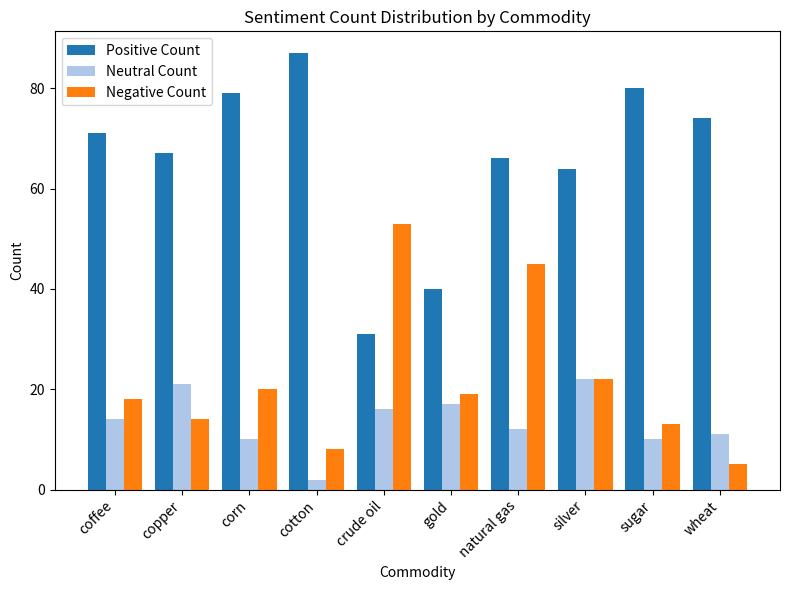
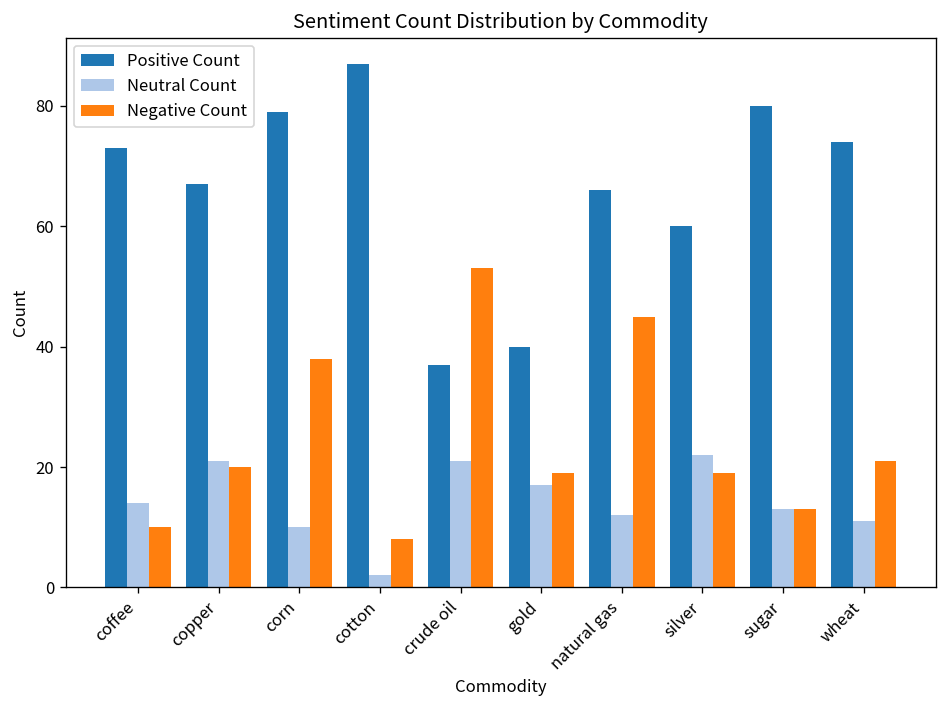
  {
    "Positive Count": {
-     "coffee": 71,
+     "coffee": 73,
      "copper": 67,
      "corn": 79,
      "cotton": 87,
-     "crude oil": 31,
+     "crude oil": 37,
      "gold": 40,
      "natural gas": 66,
-     "silver": 64,
+     "silver": 60,
      "sugar": 80,
      "wheat": 74
    },
    "Neutral Count": {
      "coffee": 14,
      "copper": 21,
      "corn": 10,
      "cotton": 2,
-     "crude oil": 16,
+     "crude oil": 21,
      "gold": 17,
      "natural gas": 12,
      "silver": 22,
-     "sugar": 10,
+     "sugar": 13,
      "wheat": 11
    },
    "Negative Count": {
-     "coffee": 18,
-     "copper": 14,
-     "corn": 20,
+     "coffee": 10,
+     "copper": 20,
+     "corn": 38,
      "cotton": 8,
      "crude oil": 53,
      "gold": 19,
      "natural gas": 45,
-     "silver": 22,
+     "silver": 19,
      "sugar": 13,
-     "wheat": 5
+     "wheat": 21
    }
  }
